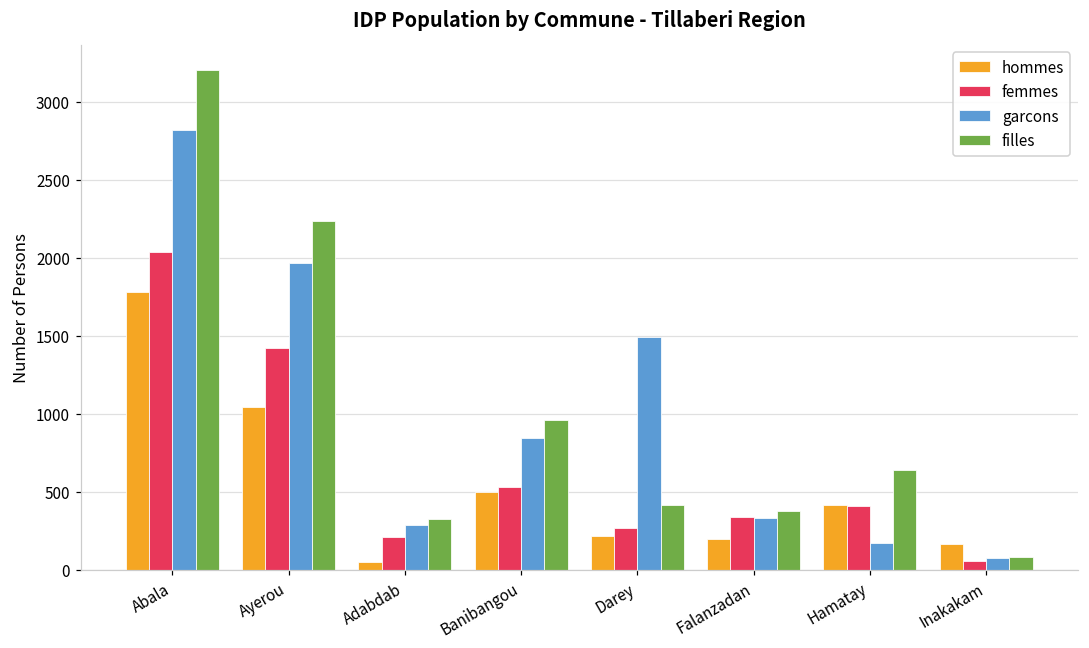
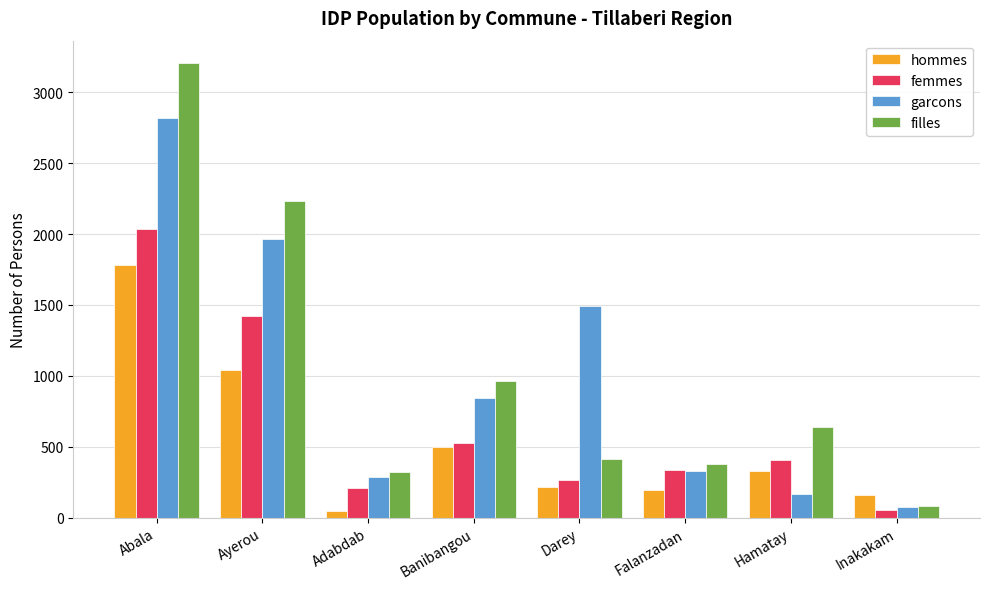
  {
    "hommes": {
      "Abala": 1780,
      "Ayerou": 1040,
      "Adabdab": 50,
      "Banibangou": 490,
      "Darey": 210,
      "Falanzadan": 190,
-     "Hamatay": 410,
+     "Hamatay": 330,
      "Inakakam": 160
    },
    "femmes": {
      "Abala": 2040,
      "Ayerou": 1420,
      "Adabdab": 210,
      "Banibangou": 530,
      "Darey": 260,
      "Falanzadan": 330,
      "Hamatay": 410,
      "Inakakam": 50
    },
    "garcons": {
      "Abala": 2820,
      "Ayerou": 1960,
      "Adabdab": 290,
      "Banibangou": 840,
      "Darey": 1490,
      "Falanzadan": 330,
      "Hamatay": 170,
      "Inakakam": 70
    },
    "filles": {
      "Abala": 3200,
      "Ayerou": 2230,
      "Adabdab": 320,
      "Banibangou": 960,
      "Darey": 410,
      "Falanzadan": 380,
      "Hamatay": 640,
      "Inakakam": 80
    }
  }
